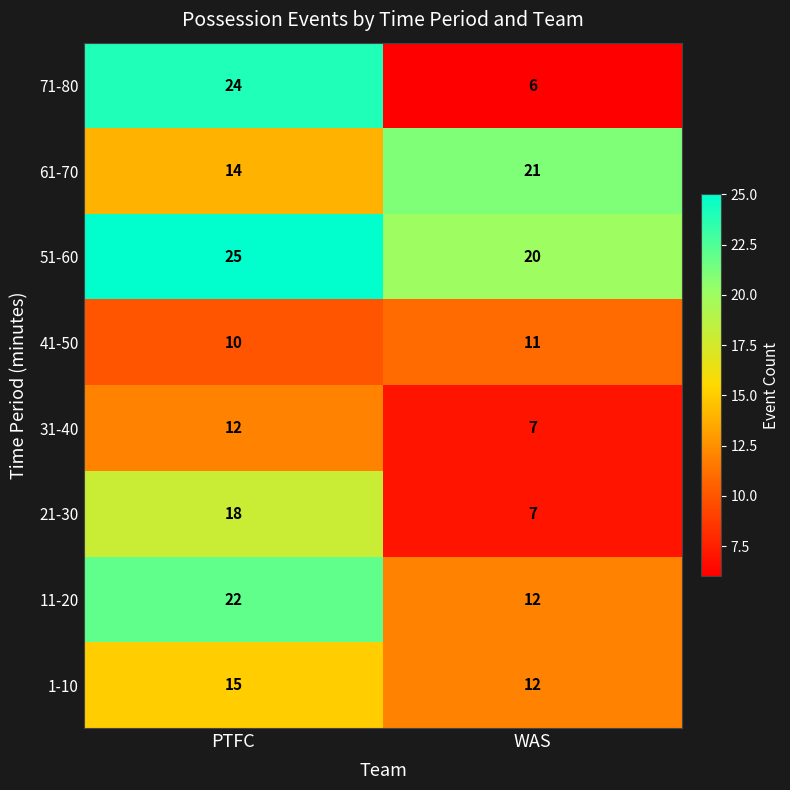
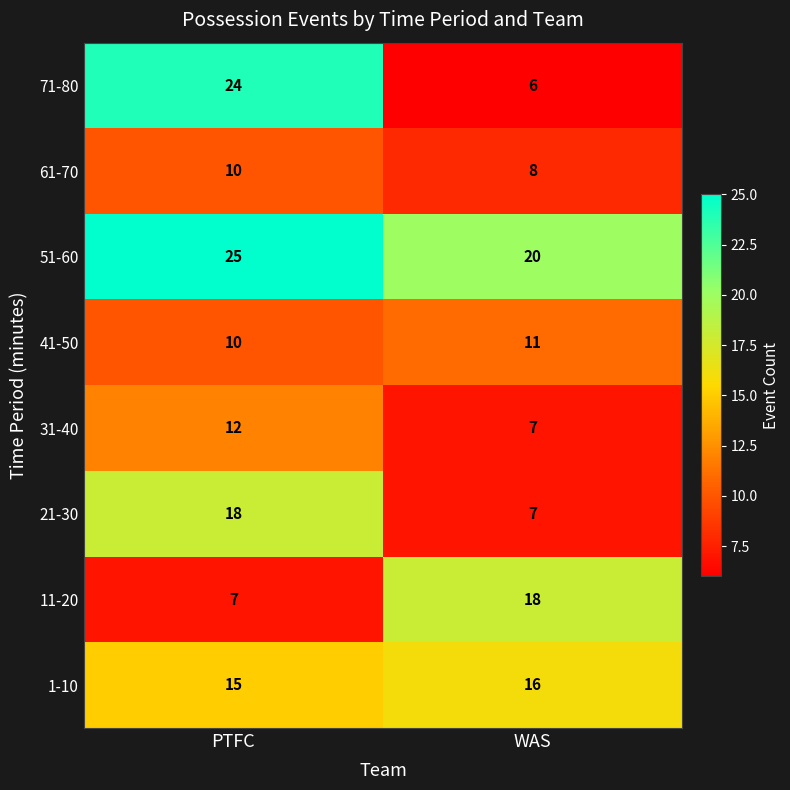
  {
    "71-80": {
      "PTFC": 24,
      "WAS": 6
    },
    "61-70": {
-     "PTFC": 14,
-     "WAS": 21
+     "PTFC": 10,
+     "WAS": 8
    },
    "51-60": {
      "PTFC": 25,
      "WAS": 20
    },
    "41-50": {
      "PTFC": 10,
      "WAS": 11
    },
    "31-40": {
      "PTFC": 12,
      "WAS": 7
    },
    "21-30": {
      "PTFC": 18,
      "WAS": 7
    },
    "11-20": {
-     "PTFC": 22,
-     "WAS": 12
+     "PTFC": 7,
+     "WAS": 18
    },
    "1-10": {
      "PTFC": 15,
-     "WAS": 12
+     "WAS": 16
    }
  }
